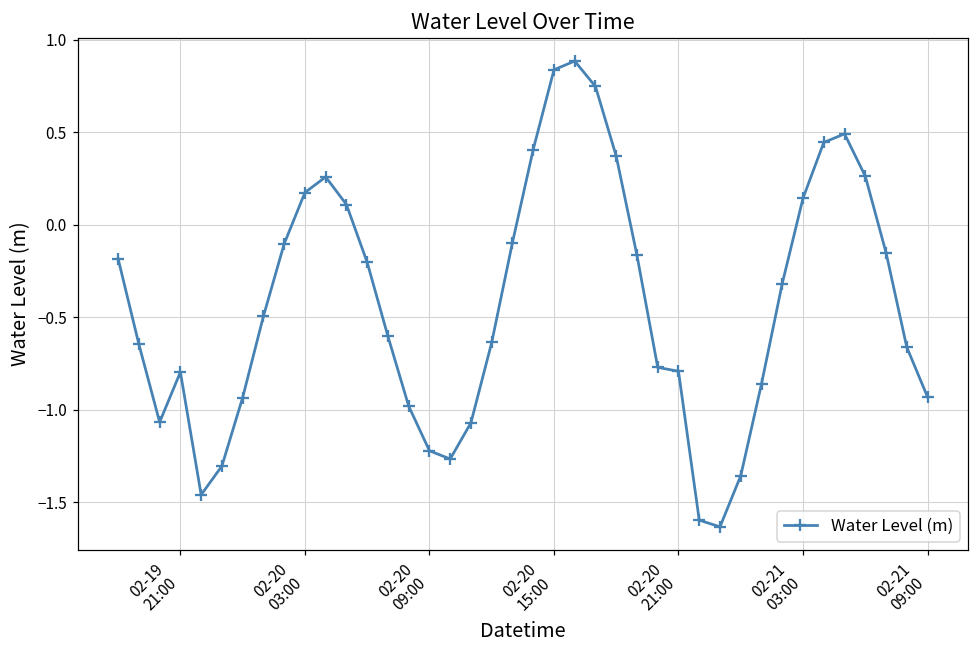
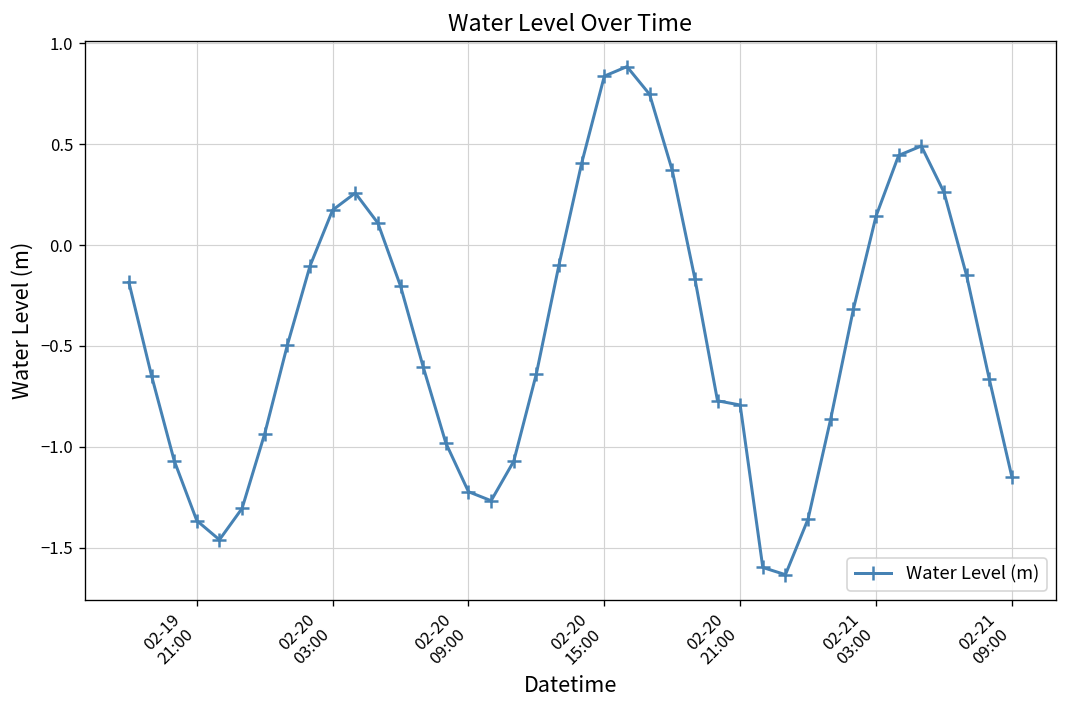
  {
-   "02-19 21:00": -0.80,
+   "02-19 21:00": -1.37,
    "02-20 03:00": 0.17,
    "02-20 09:00": -1.22,
    "02-20 15:00": 0.84,
    "02-20 21:00": -0.79,
    "02-21 03:00": 0.14,
-   "02-21 09:00": -0.93
+   "02-21 09:00": -1.15
  }
